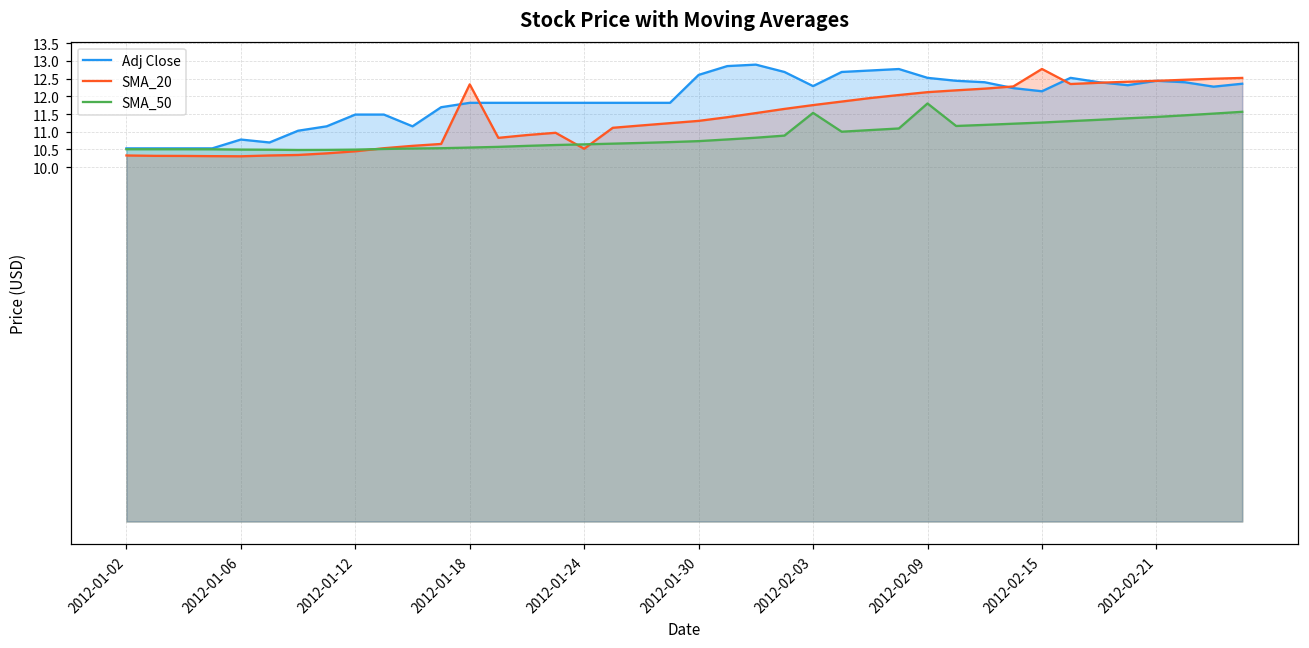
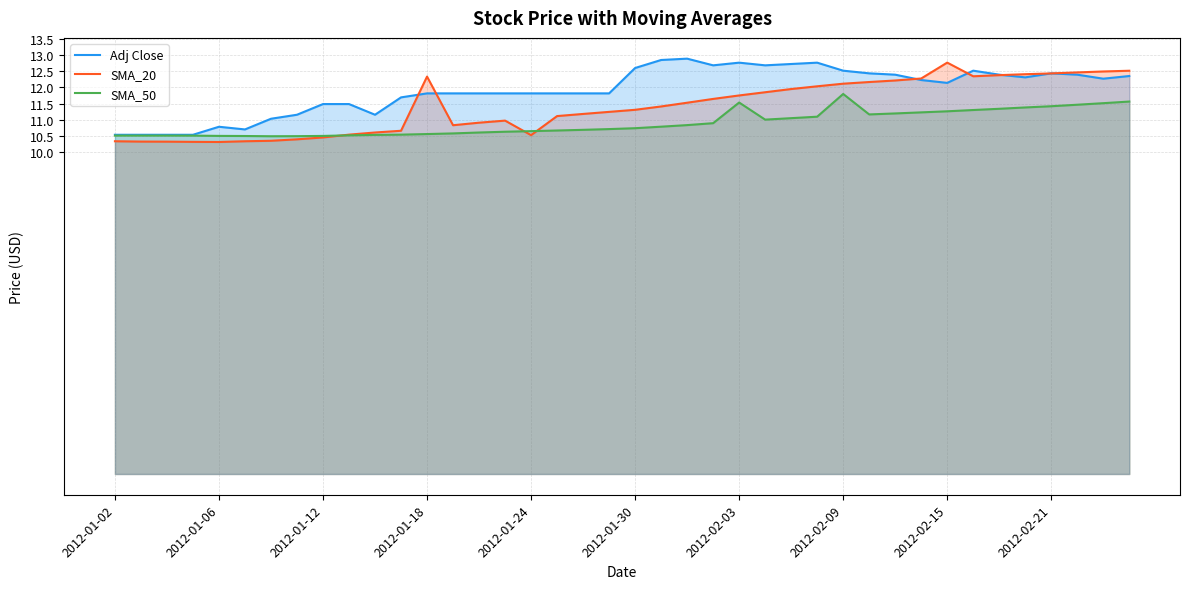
  {
    "Adj Close": {
      "2012-01-06": 10.8,
      "2012-01-12": 11.5,
      "2012-01-18": 11.8,
      "2012-01-24": 11.8,
      "2012-01-30": 12.6,
-     "2012-02-03": 12.3,
+     "2012-02-03": 12.8,
      "2012-02-09": 12.5,
      "2012-02-15": 12.1
    },
    "SMA_20": {
      "2012-01-02": 10.3,
      "2012-01-06": 10.3,
      "2012-01-18": 12.3,
      "2012-01-24": 10.5,
      "2012-01-30": 11.3,
      "2012-02-03": 11.8,
      "2012-02-09": 12.1,
      "2012-02-15": 12.8
    },
    "SMA_50": {
      "2012-01-06": 10.5,
      "2012-01-18": 10.6,
      "2012-01-24": 10.6,
      "2012-01-30": 10.7,
      "2012-02-03": 11.5,
      "2012-02-09": 11.8,
      "2012-02-15": 11.3,
      "2012-02-21": 11.4
    }
  }
